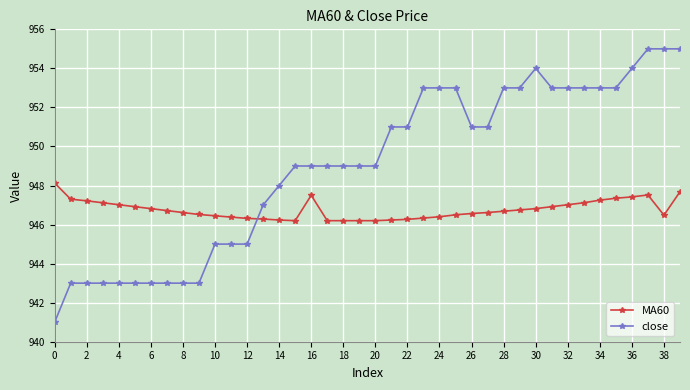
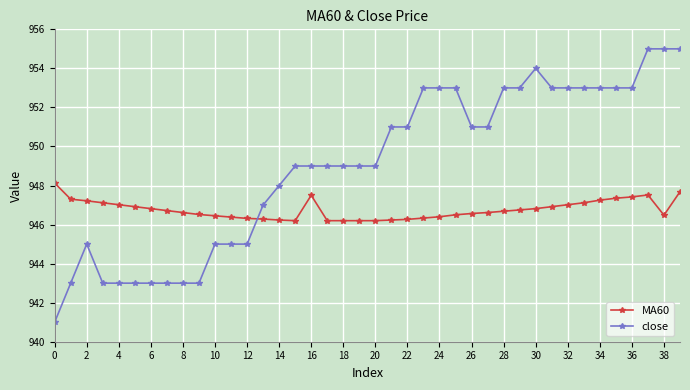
  {
    "MA60": {
      "0": 948.1,
      "2": 947.2,
      "4": 947,
      "6": 946.8,
      "8": 946.6,
      "10": 946.5,
      "12": 946.3,
      "14": 946.2,
      "16": 947.5,
      "18": 946.2,
      "20": 946.2,
      "22": 946.3,
      "24": 946.4,
      "26": 946.6,
      "28": 946.7,
      "30": 946.8,
      "32": 947,
      "34": 947.3,
      "36": 947.4,
      "38": 946.5
    },
    "close": {
      "0": 941,
-     "2": 943,
+     "2": 945,
      "4": 943,
      "6": 943,
      "8": 943,
      "10": 945,
      "12": 945,
      "14": 948,
      "16": 949,
      "18": 949,
      "20": 949,
      "22": 951,
      "24": 953,
      "26": 951,
      "28": 953,
      "30": 954,
      "32": 953,
      "34": 953,
-     "36": 954,
+     "36": 953,
      "38": 955
    }
  }
